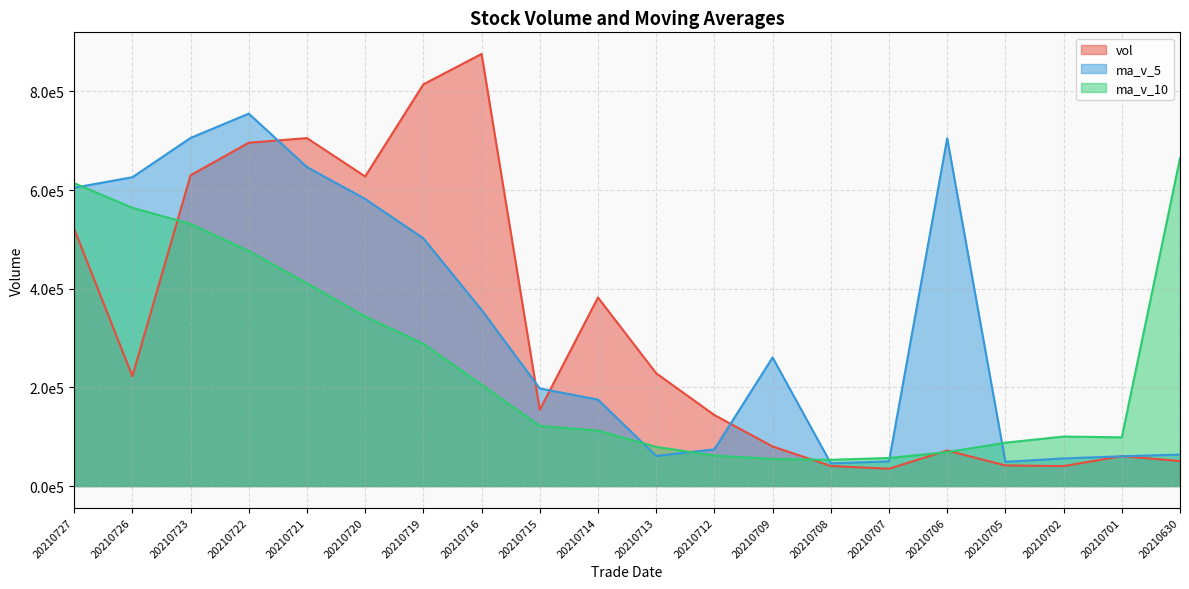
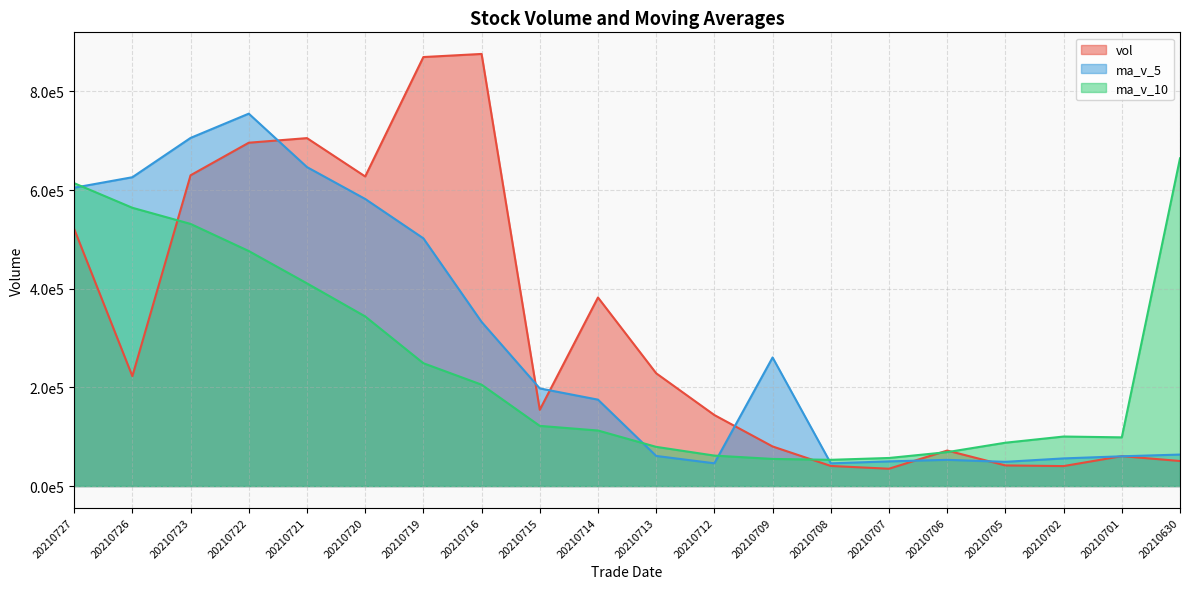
  {
    "vol": {
      "20210727": 520000,
      "20210726": 220000,
      "20210723": 630000,
      "20210722": 700000,
      "20210721": 710000,
      "20210720": 630000,
-     "20210719": 810000,
+     "20210719": 870000,
      "20210716": 880000,
      "20210715": 150000,
      "20210714": 380000,
      "20210713": 230000,
      "20210712": 140000,
      "20210709": 80000,
      "20210708": 40000,
      "20210707": 40000,
      "20210705": 40000,
      "20210702": 40000,
      "20210630": 50000
    },
    "ma_v_5": {
      "20210727": 600000,
      "20210726": 630000,
      "20210723": 710000,
      "20210722": 750000,
      "20210721": 650000,
      "20210720": 580000,
      "20210719": 500000,
-     "20210716": 360000,
+     "20210716": 330000,
      "20210715": 200000,
      "20210714": 180000,
      "20210713": 60000,
-     "20210712": 70000,
+     "20210712": 50000,
      "20210709": 260000,
      "20210708": 50000,
      "20210707": 50000,
-     "20210706": 700000,
+     "20210706": 50000,
      "20210705": 50000,
      "20210702": 60000,
      "20210630": 60000
    },
    "ma_v_10": {
      "20210727": 610000,
      "20210726": 560000,
      "20210723": 530000,
      "20210722": 480000,
      "20210721": 410000,
      "20210720": 340000,
-     "20210719": 290000,
+     "20210719": 250000,
      "20210716": 210000,
      "20210715": 120000,
      "20210714": 110000,
      "20210713": 80000,
      "20210712": 60000,
      "20210709": 50000,
      "20210708": 50000,
      "20210707": 60000,
      "20210705": 90000,
      "20210702": 100000,
      "20210701": 100000,
      "20210630": 660000
    }
  }
